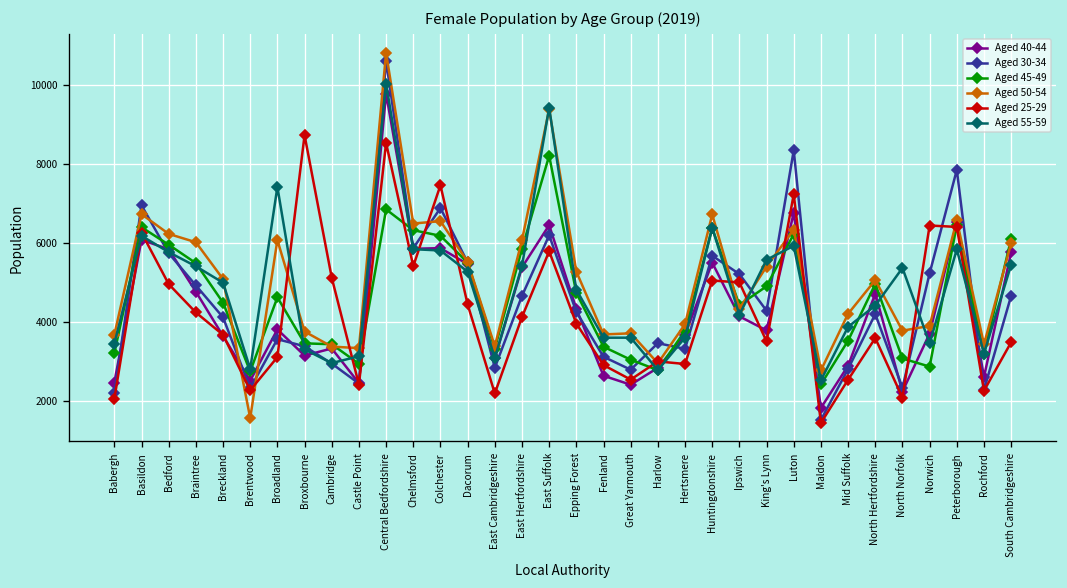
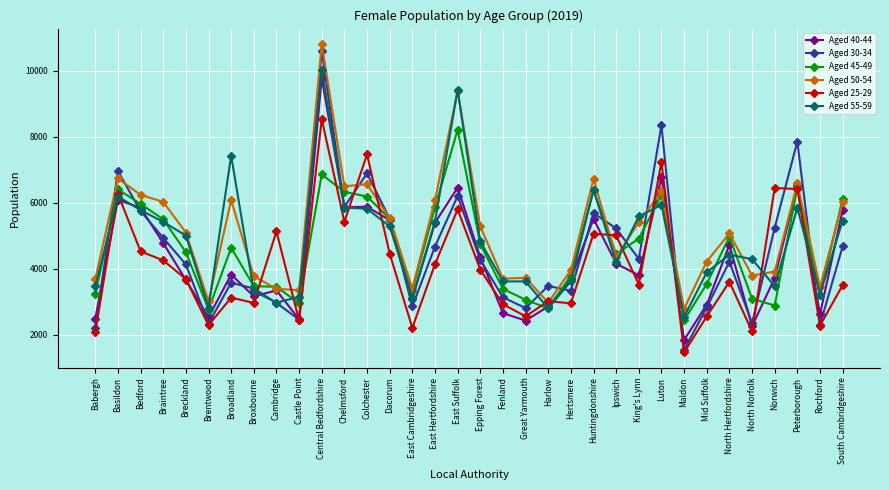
  {
    "Aged 40-44": {
      "Babergh": 2500,
      "Basildon": 6100,
      "Braintree": 4800,
      "Brentwood": 2500,
      "Broadland": 3800,
      "Broxbourne": 3200,
      "Central Bedfordshire": 9800,
      "East Suffolk": 6500,
      "Fenland": 2700,
      "Great Yarmouth": 2400,
      "Huntingdonshire": 5500,
      "King's Lynn": 3800,
      "Luton": 6800,
      "Maldon": 1800,
      "Mid Suffolk": 2900,
      "North Hertfordshire": 4700,
      "North Norfolk": 2300,
      "Norwich": 3700,
      "Rochford": 2600,
      "South Cambridgeshire": 5800
    },
    "Aged 30-34": {
      "Babergh": 2200,
      "Basildon": 7000,
      "Braintree": 4900,
      "Breckland": 4100,
      "Broadland": 3600,
      "Central Bedfordshire": 10600,
      "Colchester": 6900,
      "East Cambridgeshire": 2900,
      "East Hertfordshire": 4700,
      "East Suffolk": 6200,
      "Fenland": 3100,
      "Great Yarmouth": 2800,
      "Harlow": 3500,
      "Hertsmere": 3300,
      "Huntingdonshire": 5700,
      "Ipswich": 5200,
      "King's Lynn": 4300,
      "Luton": 8300,
      "Mid Suffolk": 2800,
      "North Hertfordshire": 4200,
      "North Norfolk": 2300,
      "Norwich": 5200,
      "Peterborough": 7900,
      "South Cambridgeshire": 4700
    },
    "Aged 45-49": {
      "Babergh": 3200,
      "Basildon": 6400,
      "Bedford": 6000,
      "Braintree": 5500,
      "Breckland": 4500,
      "Broadland": 4600,
      "Castle Point": 3000,
      "Central Bedfordshire": 6900,
      "Chelmsford": 6300,
      "Colchester": 6200,
      "East Hertfordshire": 5900,
      "East Suffolk": 8200,
      "Epping Forest": 4700,
      "Fenland": 3400,
      "Great Yarmouth": 3100,
      "Hertsmere": 3800,
      "Ipswich": 4400,
      "King's Lynn": 4900,
      "Luton": 6200,
      "Maldon": 2400,
      "Mid Suffolk": 3500,
      "North Hertfordshire": 5000,
      "North Norfolk": 3100,
      "Norwich": 2900,
      "South Cambridgeshire": 6100
    },
    "Aged 50-54": {
      "Babergh": 3700,
      "Basildon": 6700,
      "Bedford": 6200,
      "Braintree": 6000,
      "Breckland": 5100,
-     "Brentwood": 1600,
+     "Brentwood": 3000,
      "Broadland": 6100,
      "Broxbourne": 3800,
      "Castle Point": 3300,
      "Central Bedfordshire": 10800,
      "Chelmsford": 6500,
      "Colchester": 6600,
      "East Hertfordshire": 6100,
      "Epping Forest": 5300,
      "Fenland": 3700,
      "Great Yarmouth": 3700,
      "Hertsmere": 4000,
      "Huntingdonshire": 6700,
      "Ipswich": 4300,
      "King's Lynn": 5400,
      "Luton": 6300,
      "Maldon": 2800,
      "Mid Suffolk": 4200,
      "North Hertfordshire": 5100,
      "North Norfolk": 3800,
      "Norwich": 3900,
      "Rochford": 3400,
      "South Cambridgeshire": 6000
    },
    "Aged 25-29": {
      "Babergh": 2100,
      "Basildon": 6300,
-     "Bedford": 5000,
+     "Bedford": 4500,
      "Braintree": 4200,
      "Broadland": 3100,
-     "Broxbourne": 8700,
+     "Broxbourne": 3000,
      "Cambridge": 5100,
      "Central Bedfordshire": 8500,
      "Chelmsford": 5400,
      "Colchester": 7500,
      "Dacorum": 4500,
      "East Cambridgeshire": 2200,
      "East Hertfordshire": 4100,
      "East Suffolk": 5800,
      "Epping Forest": 4000,
      "Fenland": 2900,
      "Great Yarmouth": 2600,
      "Hertsmere": 2900,
      "Huntingdonshire": 5100,
      "Ipswich": 5000,
      "King's Lynn": 3500,
      "Luton": 7200,
      "Mid Suffolk": 2600,
      "North Hertfordshire": 3600,
      "North Norfolk": 2100,
      "Norwich": 6400,
      "South Cambridgeshire": 3500
    },
    "Aged 55-59": {
      "Babergh": 3500,
      "Basildon": 6200,
      "Braintree": 5400,
      "Breckland": 5000,
      "Broadland": 7400,
      "Broxbourne": 3300,
      "Castle Point": 3100,
      "Central Bedfordshire": 10000,
      "Dacorum": 5300,
      "Epping Forest": 4800,
      "Fenland": 3600,
      "Great Yarmouth": 3600,
      "King's Lynn": 5600,
      "Luton": 5900,
      "Maldon": 2500,
      "Mid Suffolk": 3900,
      "North Hertfordshire": 4400,
-     "North Norfolk": 5400,
+     "North Norfolk": 4300,
      "Norwich": 3500,
      "Peterborough": 5800,
      "South Cambridgeshire": 5500
    }
  }
